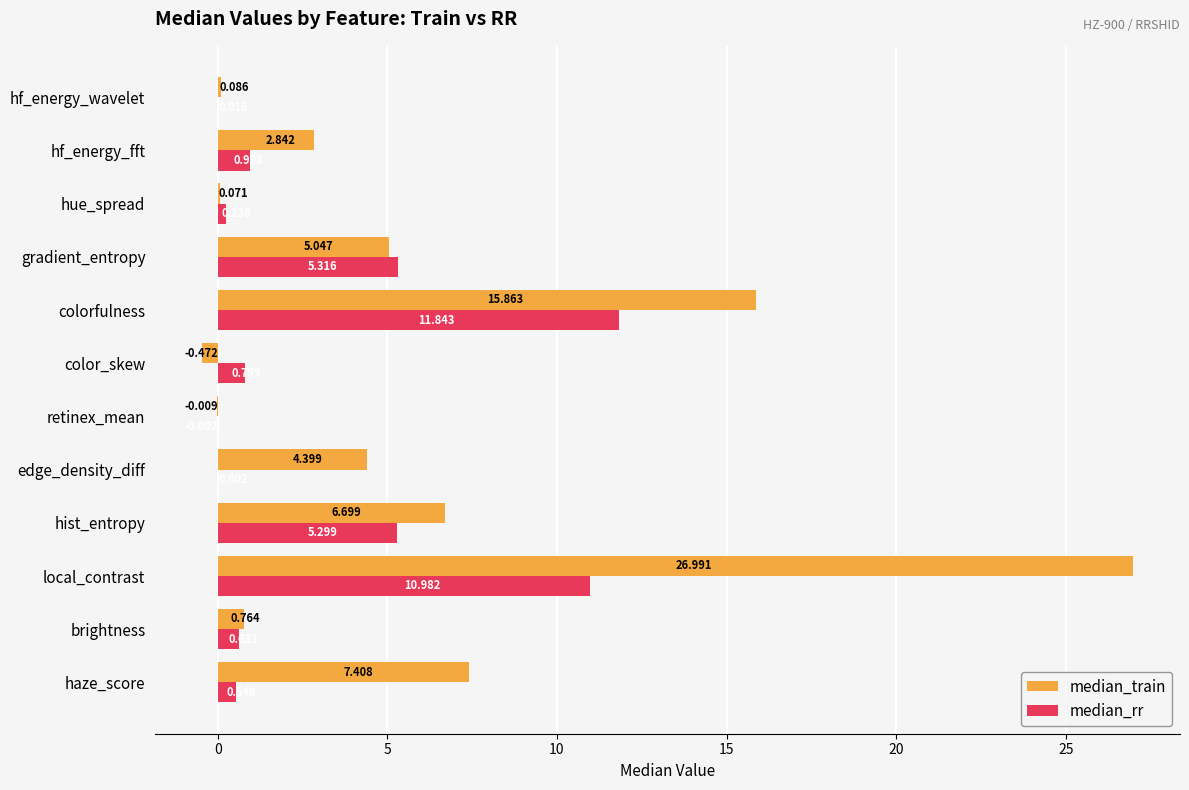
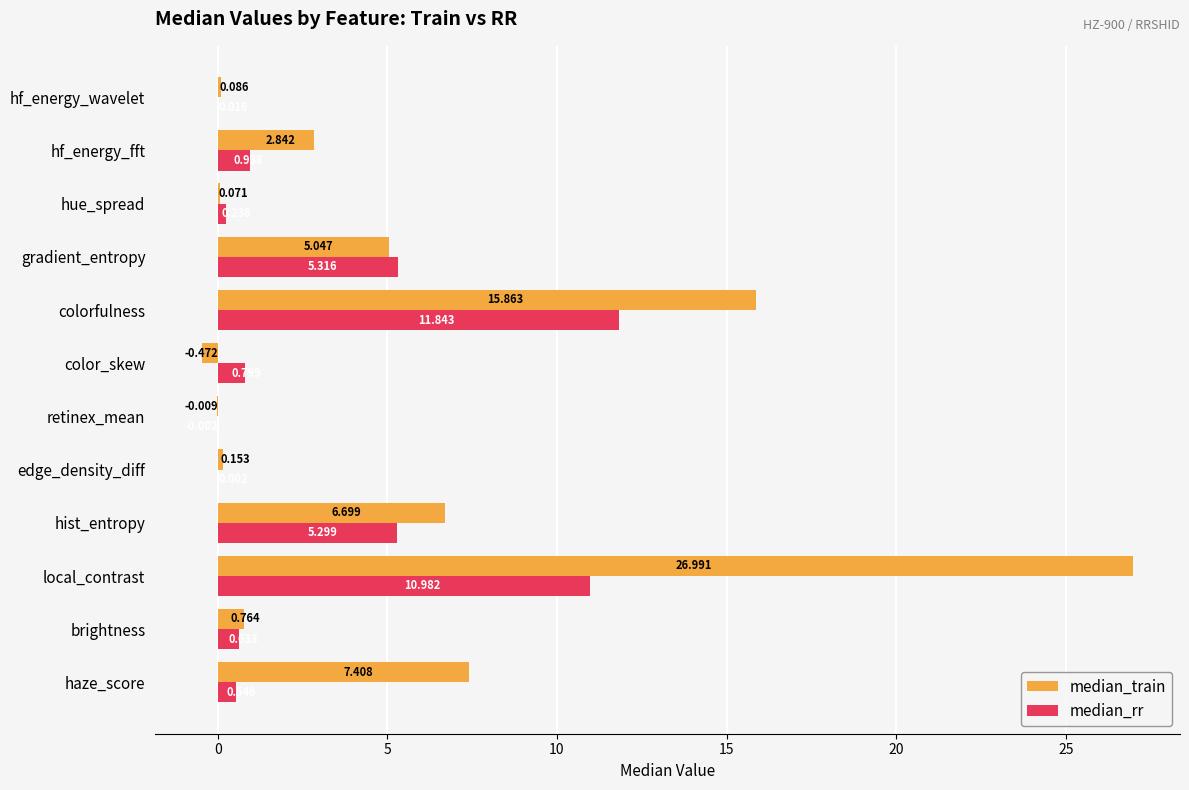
  {
    "median_train": {
      "hf_energy_wavelet": 0.086,
      "hf_energy_fft": 2.842,
      "hue_spread": 0.071,
      "gradient_entropy": 5.047,
      "colorfulness": 15.863,
      "color_skew": -0.472,
      "retinex_mean": -0.009,
-     "edge_density_diff": 4.399,
+     "edge_density_diff": 0.153,
      "hist_entropy": 6.699,
      "local_contrast": 26.991,
      "brightness": 0.764,
      "haze_score": 7.408
    },
    "median_rr": {
      "hf_energy_fft": 0.938,
      "gradient_entropy": 5.316,
      "colorfulness": 11.843,
      "hist_entropy": 5.299,
      "local_contrast": 10.982
    }
  }
